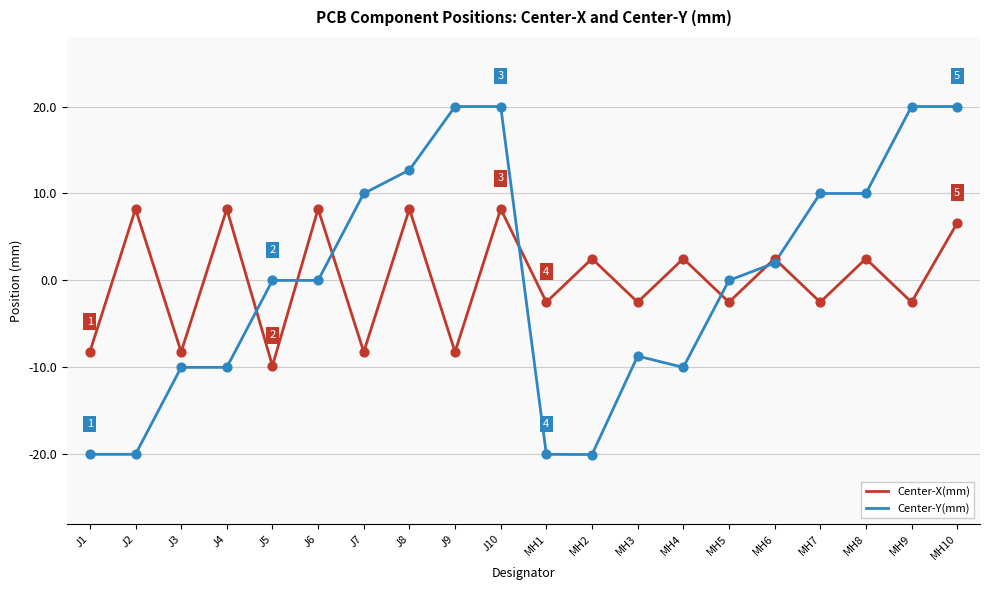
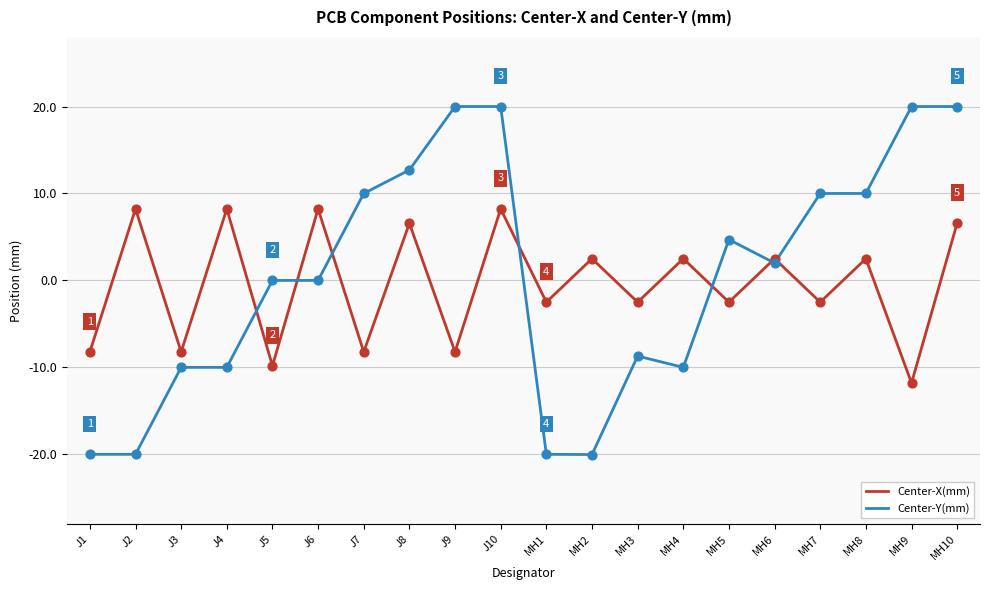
  {
    "Center-X(mm)": {
      "J1": -8,
      "J2": 8,
      "J3": -8,
      "J4": 8,
      "J5": -10,
      "J6": 8,
      "J7": -8,
-     "J8": 8,
+     "J8": 7,
      "J9": -8,
      "J10": 8,
      "MH1": -3,
      "MH2": 3,
      "MH3": -3,
      "MH4": 3,
      "MH5": -3,
      "MH6": 3,
      "MH7": -3,
      "MH8": 3,
-     "MH9": -3,
+     "MH9": -12,
      "MH10": 7
    },
    "Center-Y(mm)": {
      "J1": -20,
      "J2": -20,
      "J3": -10,
      "J4": -10,
      "J5": 0,
      "J6": 0,
      "J7": 10,
      "J8": 13,
      "J9": 20,
      "J10": 20,
      "MH1": -20,
      "MH2": -20,
      "MH3": -9,
      "MH4": -10,
-     "MH5": 0,
+     "MH5": 5,
      "MH6": 2,
      "MH7": 10,
      "MH8": 10,
      "MH9": 20,
      "MH10": 20
    }
  }
